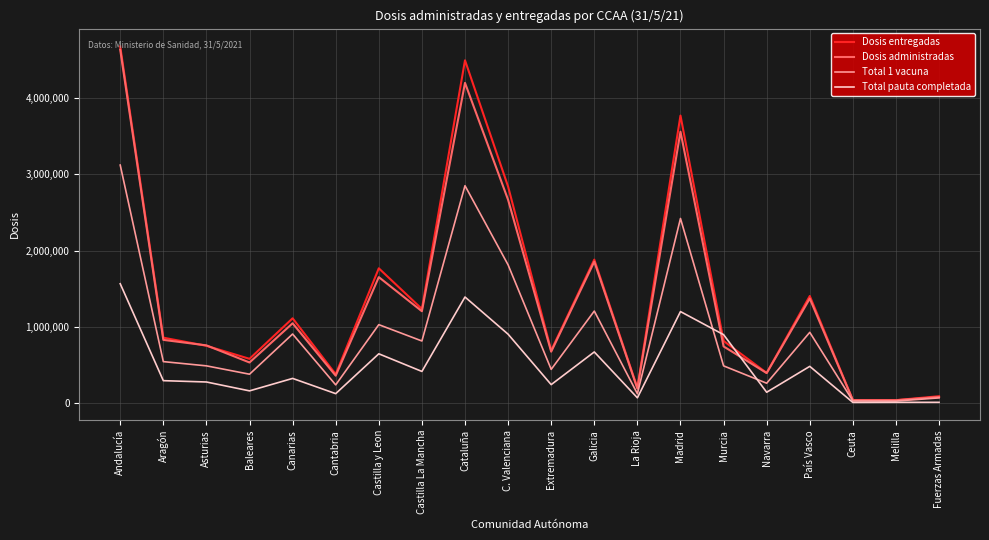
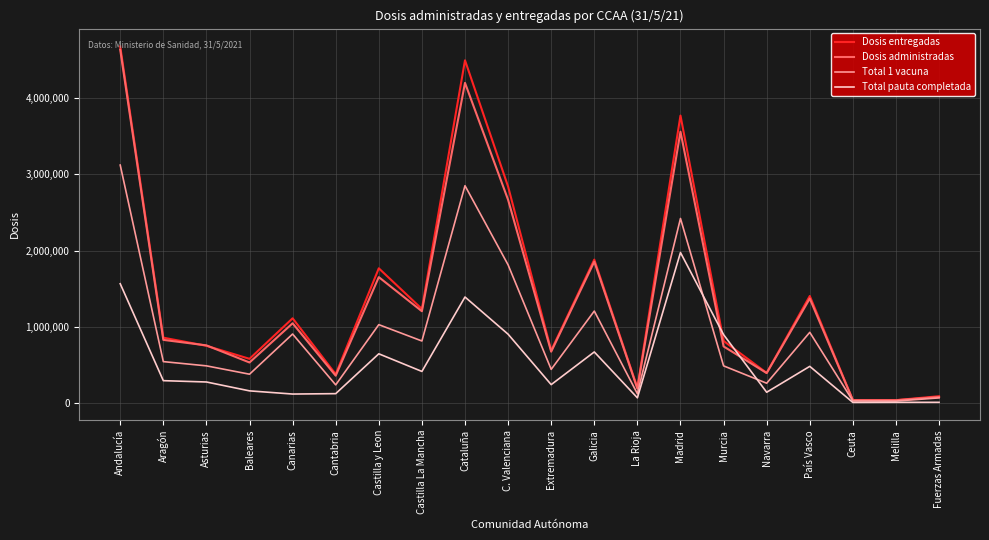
  {
    "Dosis entregadas": {
      "Baleares": "600,000",
      "Canarias": "1,100,000",
      "Castilla y Leon": "1,800,000",
      "Cataluña": "4,500,000",
      "C. Valenciana": "2,800,000",
      "Madrid": "3,800,000",
      "Murcia": "800,000",
      "País Vasco": "1,400,000"
    },
    "Dosis administradas": {
      "Baleares": "500,000",
      "Canarias": "1,000,000",
      "Castilla y Leon": "1,700,000",
      "Cataluña": "4,200,000",
      "C. Valenciana": "2,700,000",
      "Madrid": "3,600,000",
      "Murcia": "700,000",
      "País Vasco": "1,400,000"
    },
    "Total 1 vacuna": {
      "Andalucía": "3,100,000",
      "Aragón": "500,000",
      "Asturias": "500,000",
      "Baleares": "400,000",
      "Canarias": "900,000",
      "Cantabria": "200,000",
      "Castilla y Leon": "1,000,000",
      "Castilla La Mancha": "800,000",
      "Cataluña": "2,800,000",
      "C. Valenciana": "1,800,000",
      "Extremadura": "400,000",
      "Galicia": "1,200,000",
      "La Rioja": "100,000",
      "Madrid": "2,400,000",
      "Murcia": "500,000",
      "Navarra": "300,000",
      "País Vasco": "900,000"
    },
    "Total pauta completada": {
      "Andalucía": "1,600,000",
      "Aragón": "300,000",
      "Asturias": "300,000",
      "Baleares": "200,000",
-     "Canarias": "300,000",
+     "Canarias": "100,000",
      "Cantabria": "100,000",
      "Castilla y Leon": "600,000",
      "Castilla La Mancha": "400,000",
      "Cataluña": "1,400,000",
      "C. Valenciana": "900,000",
      "Extremadura": "200,000",
      "Galicia": "700,000",
      "La Rioja": "100,000",
-     "Madrid": "1,200,000",
+     "Madrid": "2,000,000",
      "Murcia": "900,000",
      "Navarra": "100,000",
      "País Vasco": "500,000",
      "Fuerzas Armadas": "0"
    }
  }
